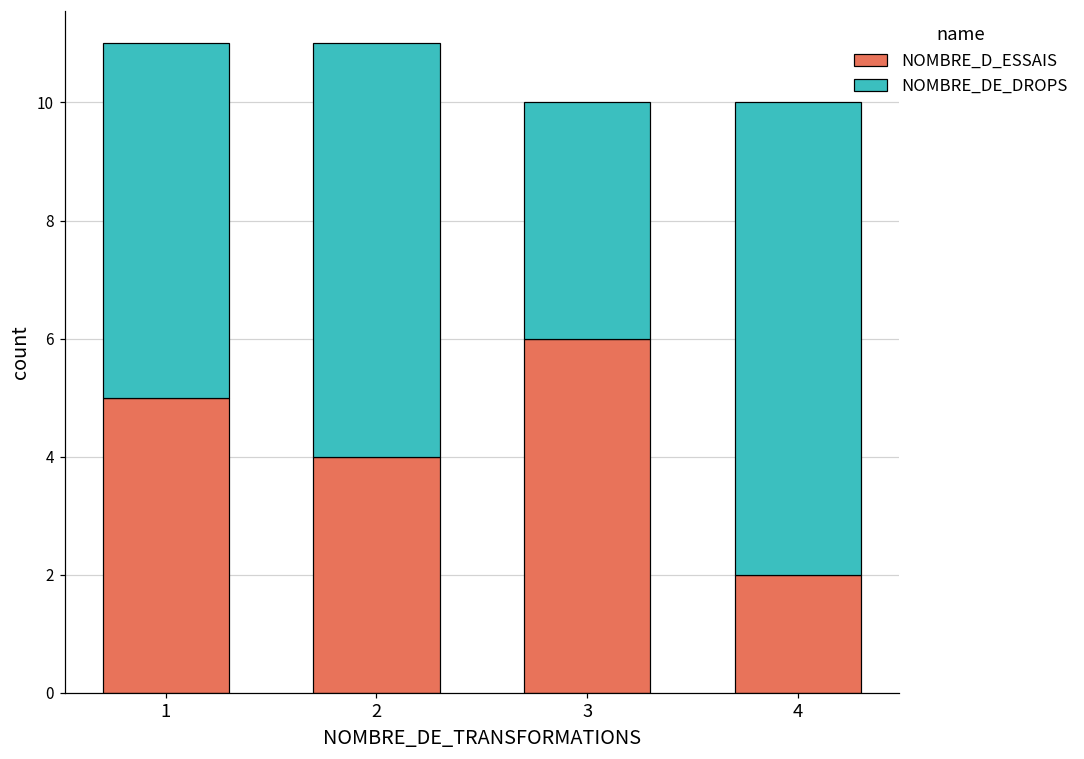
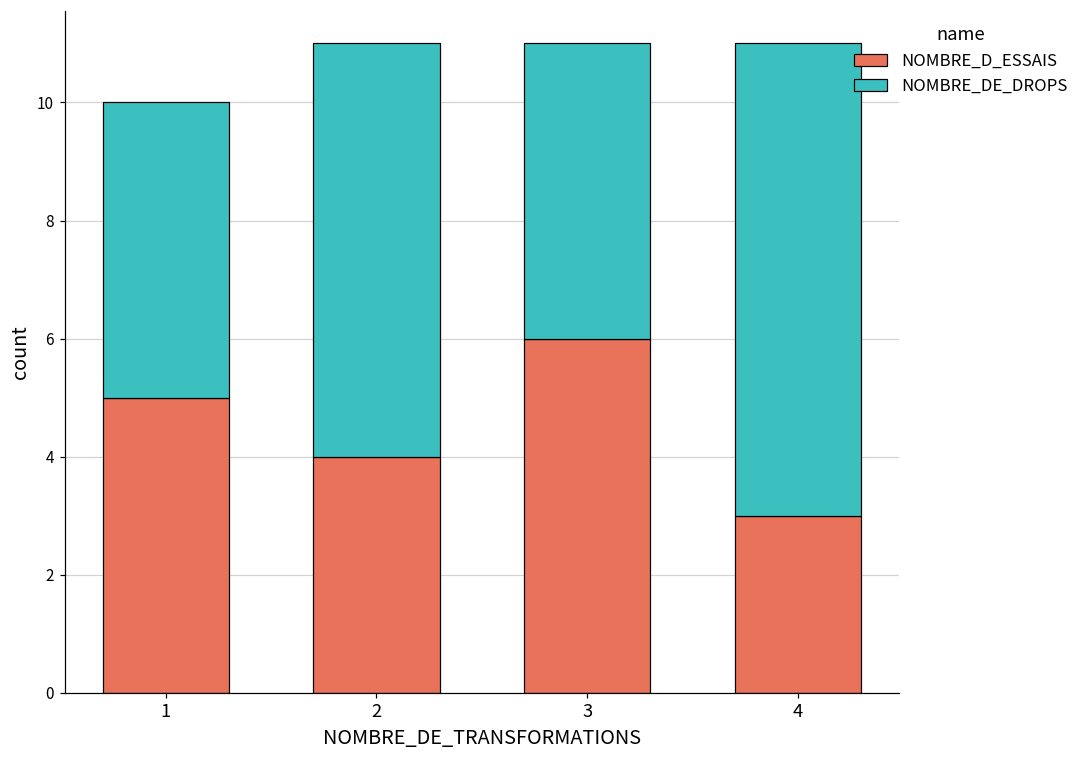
  {
    "NOMBRE_D_ESSAIS": {
      "1": 5,
      "2": 4,
      "3": 6,
-     "4": 2
+     "4": 3
    },
    "NOMBRE_DE_DROPS": {
-     "1": 6,
+     "1": 5,
      "2": 7,
-     "3": 4,
+     "3": 5,
      "4": 8
    }
  }
